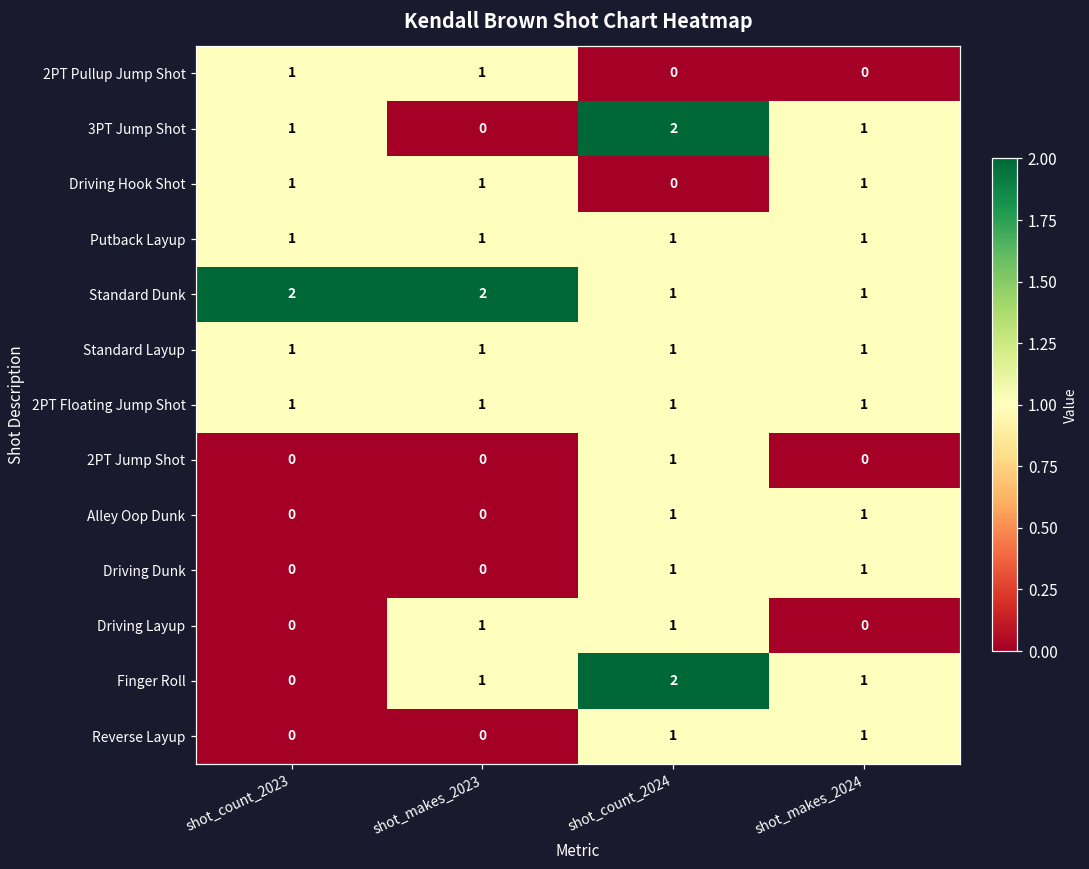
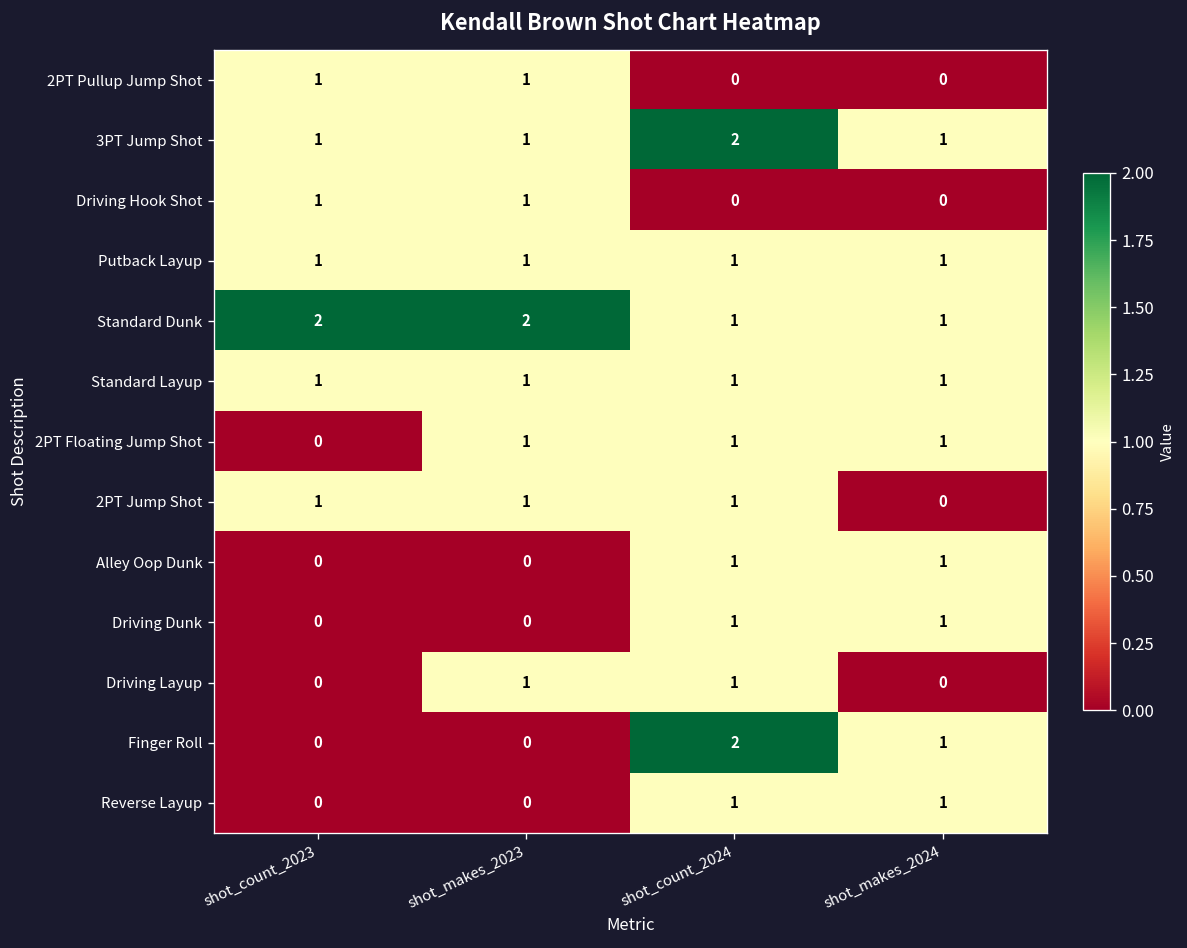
  {
    "2PT Pullup Jump Shot": {
      "shot_count_2023": 1,
      "shot_makes_2023": 1,
      "shot_count_2024": 0,
      "shot_makes_2024": 0
    },
    "3PT Jump Shot": {
      "shot_count_2023": 1,
-     "shot_makes_2023": 0,
+     "shot_makes_2023": 1,
      "shot_count_2024": 2,
      "shot_makes_2024": 1
    },
    "Driving Hook Shot": {
      "shot_count_2023": 1,
      "shot_makes_2023": 1,
      "shot_count_2024": 0,
-     "shot_makes_2024": 1
+     "shot_makes_2024": 0
    },
    "Putback Layup": {
      "shot_count_2023": 1,
      "shot_makes_2023": 1,
      "shot_count_2024": 1,
      "shot_makes_2024": 1
    },
    "Standard Dunk": {
      "shot_count_2023": 2,
      "shot_makes_2023": 2,
      "shot_count_2024": 1,
      "shot_makes_2024": 1
    },
    "Standard Layup": {
      "shot_count_2023": 1,
      "shot_makes_2023": 1,
      "shot_count_2024": 1,
      "shot_makes_2024": 1
    },
    "2PT Floating Jump Shot": {
-     "shot_count_2023": 1,
+     "shot_count_2023": 0,
      "shot_makes_2023": 1,
      "shot_count_2024": 1,
      "shot_makes_2024": 1
    },
    "2PT Jump Shot": {
-     "shot_count_2023": 0,
-     "shot_makes_2023": 0,
+     "shot_count_2023": 1,
+     "shot_makes_2023": 1,
      "shot_count_2024": 1,
      "shot_makes_2024": 0
    },
    "Alley Oop Dunk": {
      "shot_count_2023": 0,
      "shot_makes_2023": 0,
      "shot_count_2024": 1,
      "shot_makes_2024": 1
    },
    "Driving Dunk": {
      "shot_count_2023": 0,
      "shot_makes_2023": 0,
      "shot_count_2024": 1,
      "shot_makes_2024": 1
    },
    "Driving Layup": {
      "shot_count_2023": 0,
      "shot_makes_2023": 1,
      "shot_count_2024": 1,
      "shot_makes_2024": 0
    },
    "Finger Roll": {
      "shot_count_2023": 0,
-     "shot_makes_2023": 1,
+     "shot_makes_2023": 0,
      "shot_count_2024": 2,
      "shot_makes_2024": 1
    },
    "Reverse Layup": {
      "shot_count_2023": 0,
      "shot_makes_2023": 0,
      "shot_count_2024": 1,
      "shot_makes_2024": 1
    }
  }
